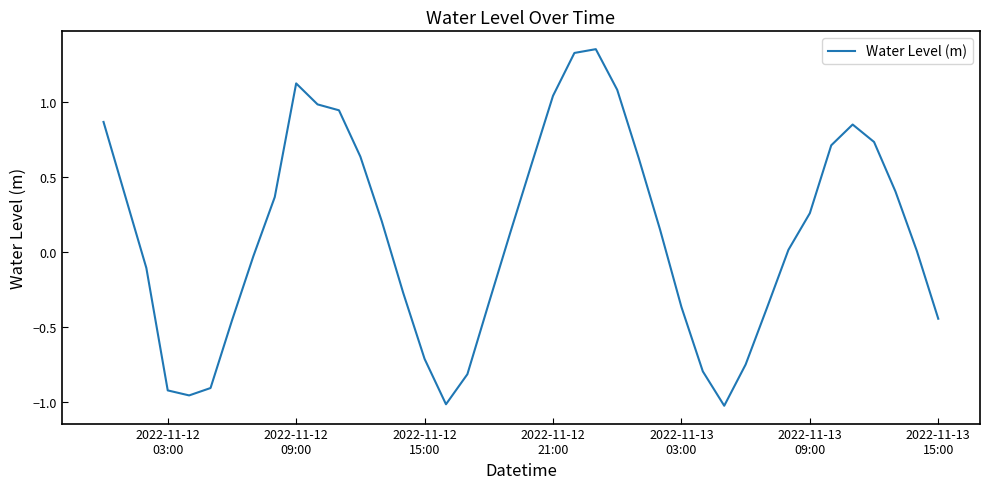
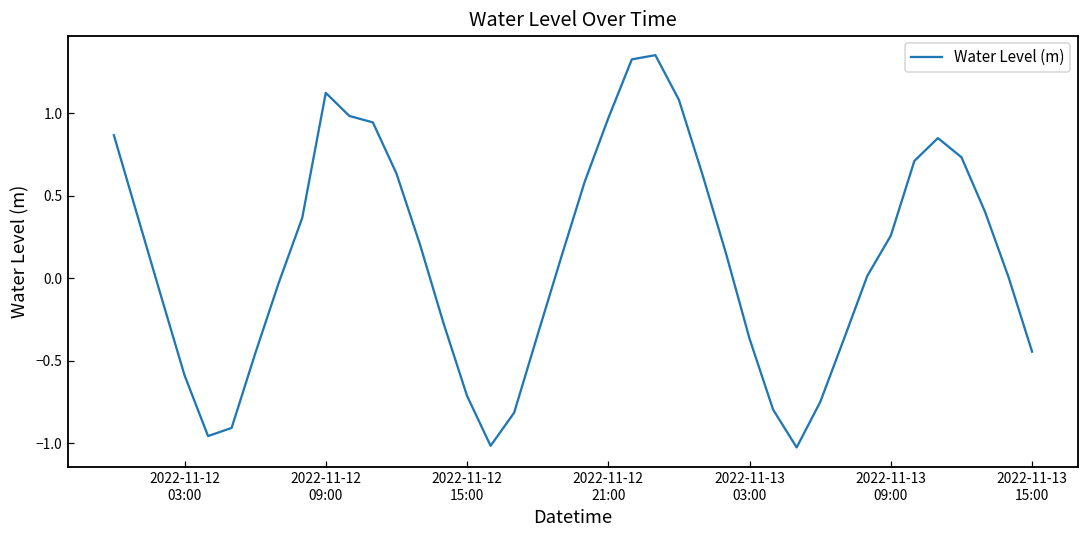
  {
-   "2022-11-12 03:00": -0.92,
+   "2022-11-12 03:00": -0.59,
    "2022-11-12 09:00": 1.12,
    "2022-11-12 15:00": -0.71,
-   "2022-11-12 21:00": 1.04,
+   "2022-11-12 21:00": 0.97,
    "2022-11-13 03:00": -0.37,
    "2022-11-13 09:00": 0.26,
    "2022-11-13 15:00": -0.44
  }
